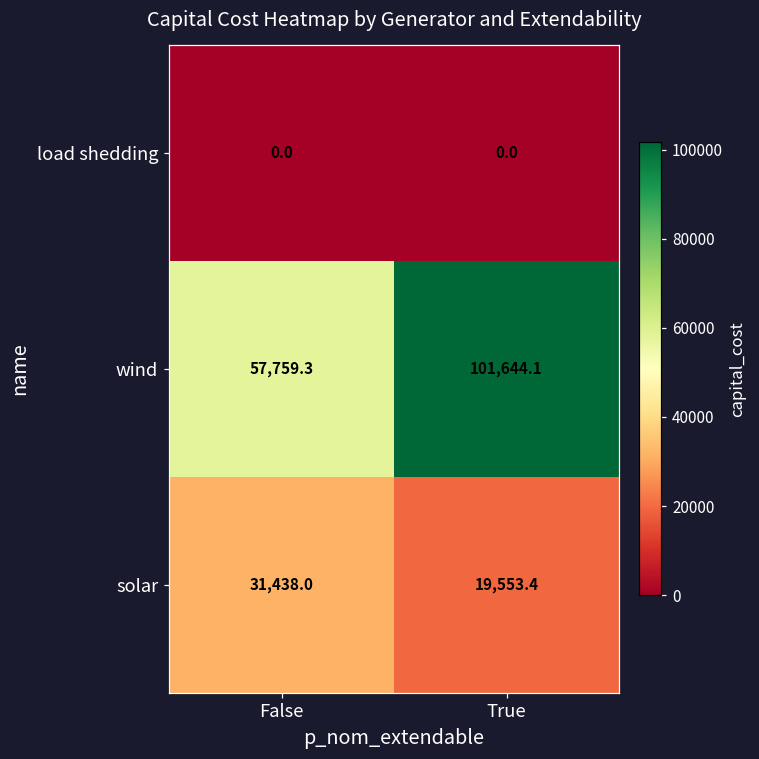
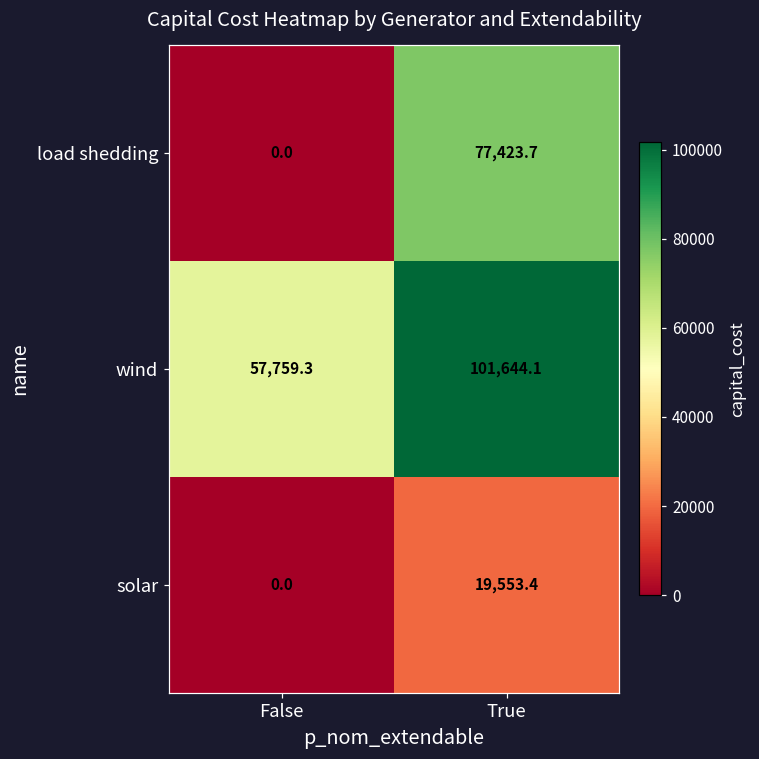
  {
    "load shedding": {
      "False": "0.0",
-     "True": "0.0"
+     "True": "77,423.7"
    },
    "wind": {
      "False": "57,759.3",
      "True": "101,644.1"
    },
    "solar": {
-     "False": "31,438.0",
+     "False": "0.0",
      "True": "19,553.4"
    }
  }
